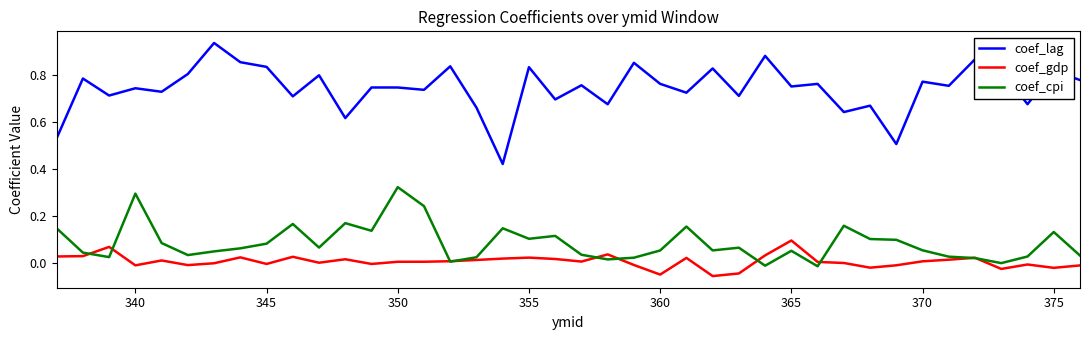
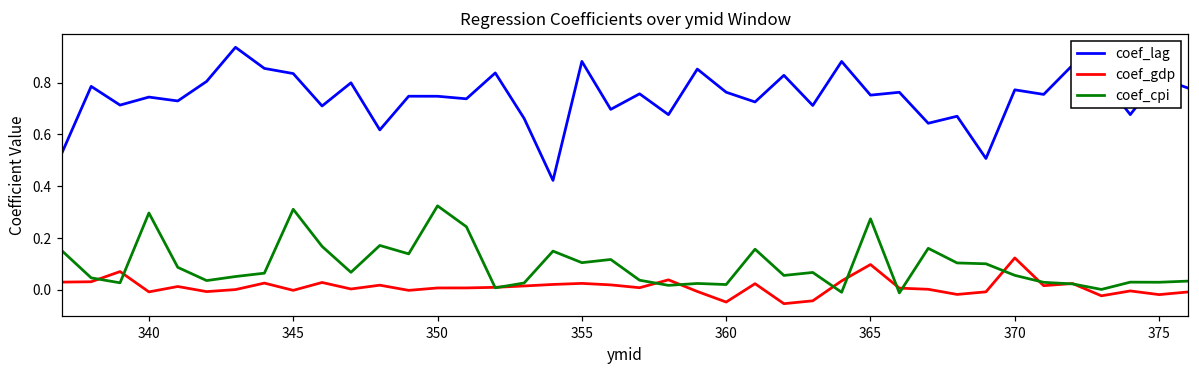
  {
    "coef_lag": {
      "340": 0.74,
      "345": 0.84,
      "350": 0.75,
-     "355": 0.83,
+     "355": 0.88,
      "360": 0.76,
      "365": 0.75,
      "370": 0.77
    },
    "coef_gdp": {
      "340": -0.01,
      "345": 0.00,
      "350": 0.01,
      "355": 0.02,
      "360": -0.05,
      "365": 0.10,
-     "370": 0.01,
+     "370": 0.12,
      "375": -0.02
    },
    "coef_cpi": {
      "340": 0.30,
-     "345": 0.08,
+     "345": 0.31,
      "350": 0.32,
      "355": 0.10,
-     "360": 0.06,
-     "365": 0.05,
+     "360": 0.02,
+     "365": 0.27,
      "370": 0.06,
-     "375": 0.13
+     "375": 0.03
    }
  }
